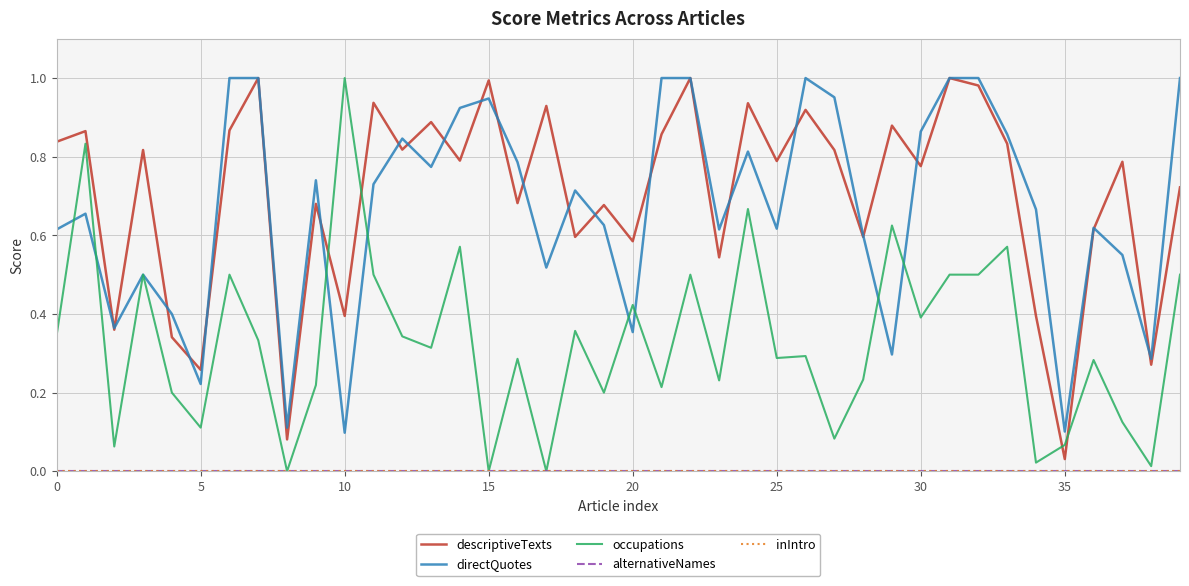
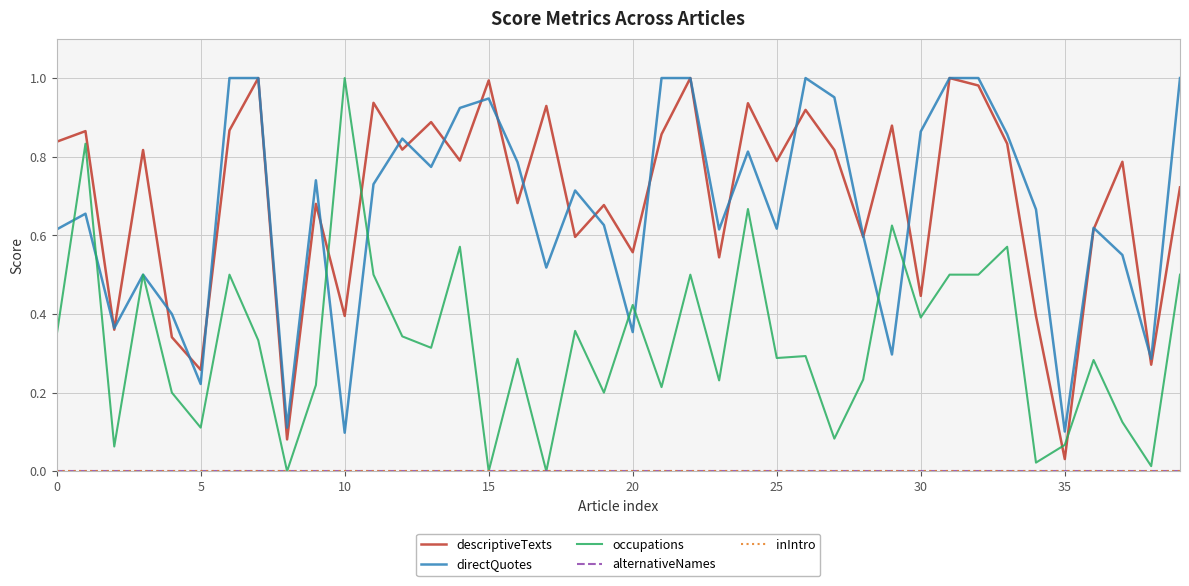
  {
    "descriptiveTexts": {
      "0": 0.84,
      "5": 0.26,
      "10": 0.40,
      "15": 0.99,
-     "20": 0.59,
+     "20": 0.56,
      "25": 0.79,
-     "30": 0.78,
+     "30": 0.45,
      "35": 0.03
    },
    "directQuotes": {
      "0": 0.62,
      "5": 0.22,
      "10": 0.10,
      "15": 0.95,
      "20": 0.35,
      "25": 0.62,
      "30": 0.86,
      "35": 0.10
    },
    "occupations": {
      "0": 0.35,
      "5": 0.11,
      "10": 1.00,
      "20": 0.42,
      "25": 0.29,
      "30": 0.39,
      "35": 0.07
    },
    "inIntro": {
      "0": 0.00,
      "5": 0.00,
      "10": 0.00,
      "20": 0.00,
      "25": 0.00,
      "30": 0.00,
      "35": 0.00
    }
  }
